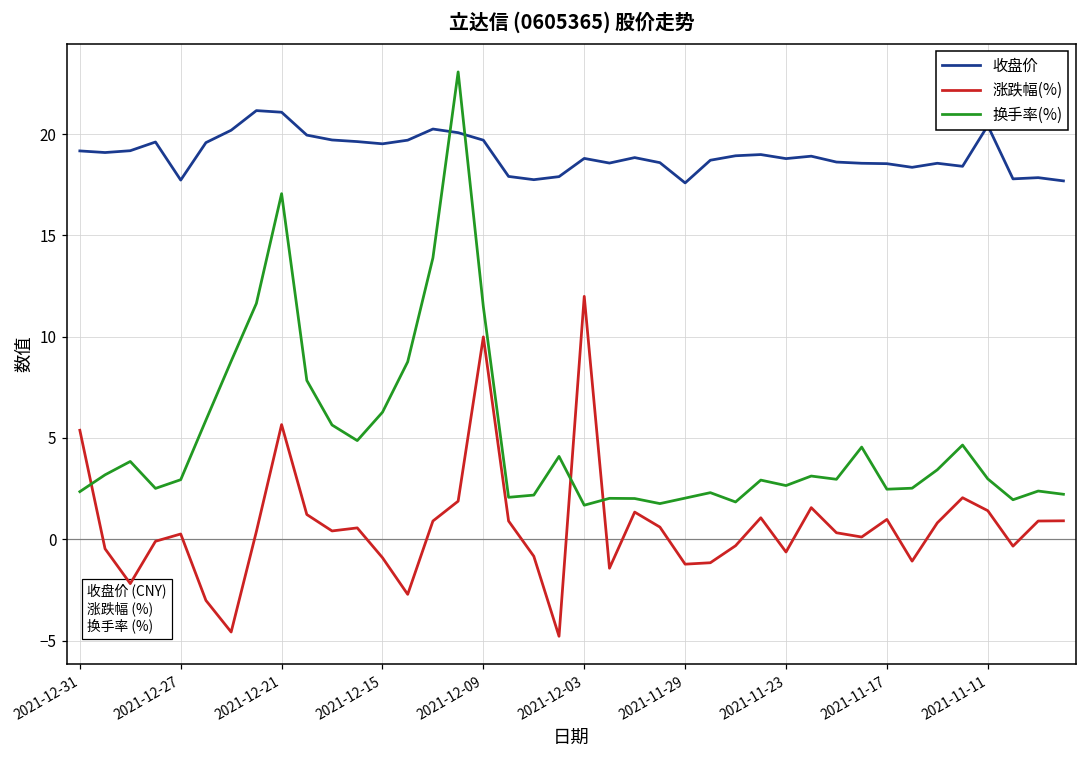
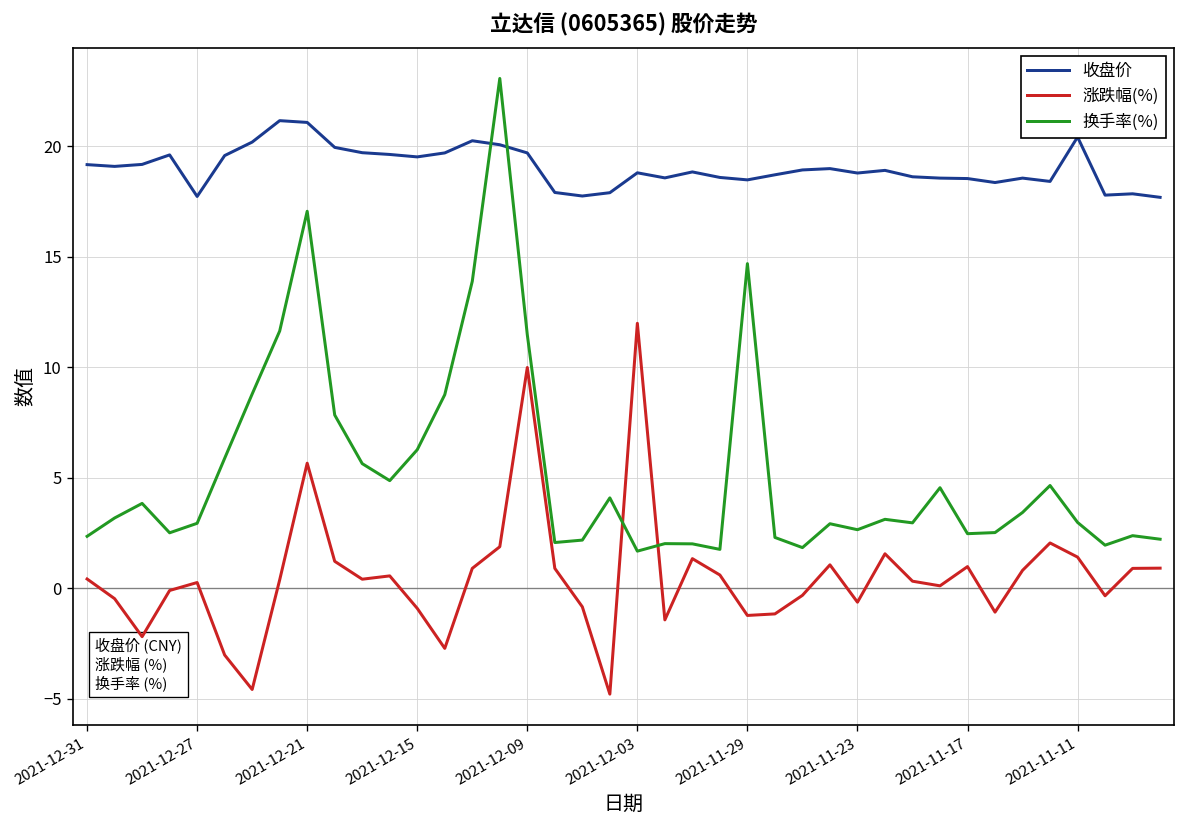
  {
    "收盘价": {
      "2021-12-31": 19.2,
      "2021-12-27": 17.7,
      "2021-12-21": 21.1,
      "2021-12-15": 19.5,
      "2021-12-09": 19.7,
      "2021-12-03": 18.8,
-     "2021-11-29": 17.6,
+     "2021-11-29": 18.5,
      "2021-11-23": 18.8,
      "2021-11-17": 18.5
    },
    "涨跌幅(%)": {
-     "2021-12-31": 5.4,
+     "2021-12-31": 0.4,
      "2021-12-27": 0.3,
      "2021-12-21": 5.7,
      "2021-12-15": -0.9,
      "2021-12-09": 10.0,
      "2021-12-03": 12.0,
      "2021-11-29": -1.2,
      "2021-11-23": -0.6,
      "2021-11-17": 1.0,
      "2021-11-11": 1.4
    },
    "换手率(%)": {
      "2021-12-31": 2.4,
      "2021-12-27": 2.9,
      "2021-12-21": 17.1,
      "2021-12-15": 6.3,
      "2021-12-09": 11.5,
      "2021-12-03": 1.7,
-     "2021-11-29": 2.0,
+     "2021-11-29": 14.7,
      "2021-11-23": 2.7,
      "2021-11-17": 2.5,
      "2021-11-11": 3.0
    }
  }
